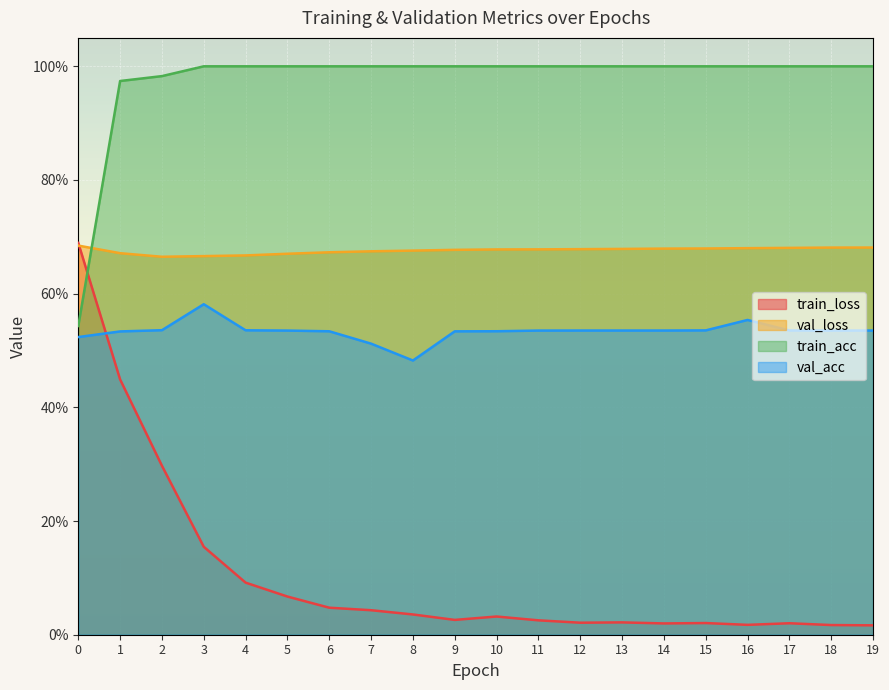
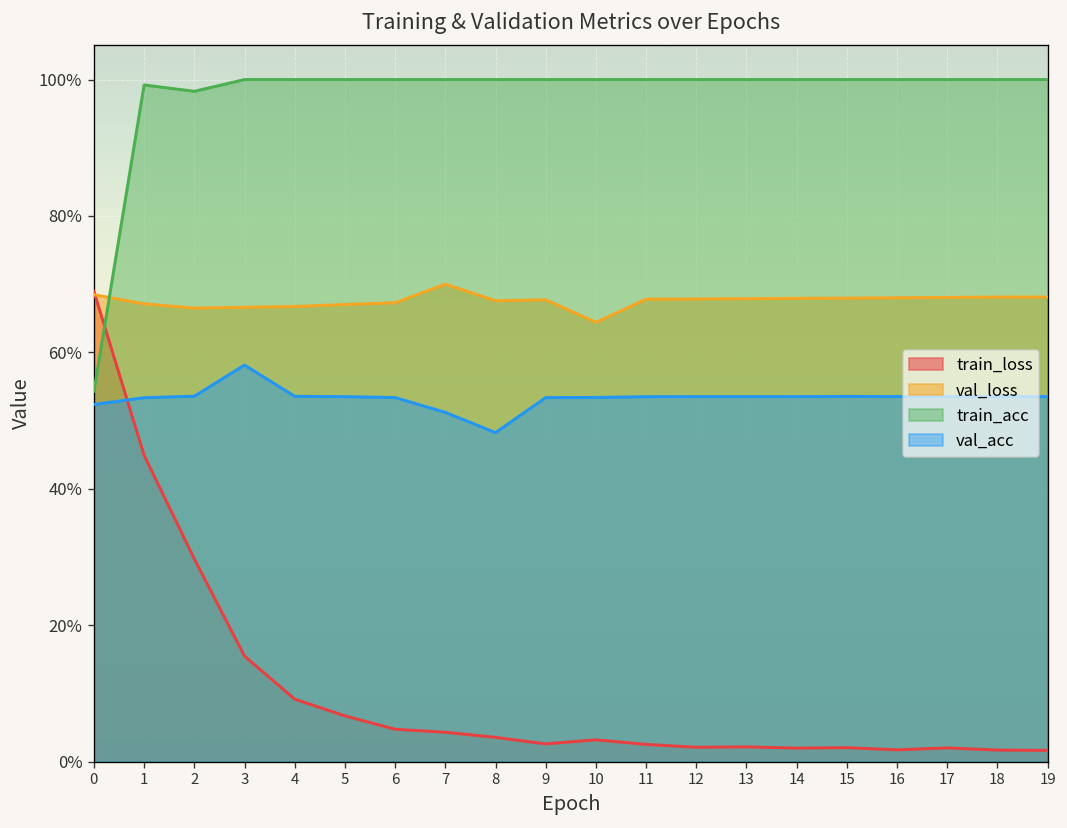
  {
    "train_loss": {
      "0": "69%",
      "1": "45%",
      "2": "30%",
      "3": "15%",
      "4": "9%",
      "5": "7%",
      "6": "5%",
      "7": "4%",
      "8": "4%",
      "9": "3%",
      "10": "3%",
      "11": "3%",
      "12": "2%",
      "13": "2%",
      "14": "2%",
      "15": "2%",
      "16": "2%",
      "17": "2%",
      "18": "2%",
      "19": "2%"
    },
    "val_loss": {
      "0": "68%",
      "1": "67%",
      "2": "66%",
      "3": "67%",
      "4": "67%",
      "5": "67%",
      "6": "67%",
-     "7": "67%",
+     "7": "70%",
      "8": "68%",
      "9": "68%",
-     "10": "68%",
+     "10": "64%",
      "11": "68%",
      "12": "68%",
      "13": "68%",
      "14": "68%",
      "15": "68%",
      "16": "68%",
      "17": "68%",
      "18": "68%",
      "19": "68%"
    },
    "train_acc": {
      "0": "54%",
-     "1": "97%",
+     "1": "99%",
      "2": "98%",
      "3": "100%",
      "4": "100%",
      "5": "100%",
      "6": "100%",
      "7": "100%",
      "8": "100%",
      "9": "100%",
      "10": "100%",
      "11": "100%",
      "12": "100%",
      "13": "100%",
      "14": "100%",
      "15": "100%",
      "16": "100%",
      "17": "100%",
      "18": "100%",
      "19": "100%"
    },
    "val_acc": {
      "0": "52%",
      "1": "53%",
      "2": "54%",
      "3": "58%",
      "4": "54%",
      "5": "54%",
      "6": "53%",
      "7": "51%",
      "8": "48%",
      "9": "53%",
      "10": "53%",
      "11": "54%",
      "12": "54%",
      "13": "54%",
      "14": "54%",
      "15": "54%",
-     "16": "55%",
+     "16": "54%",
      "19": "54%"
    }
  }
